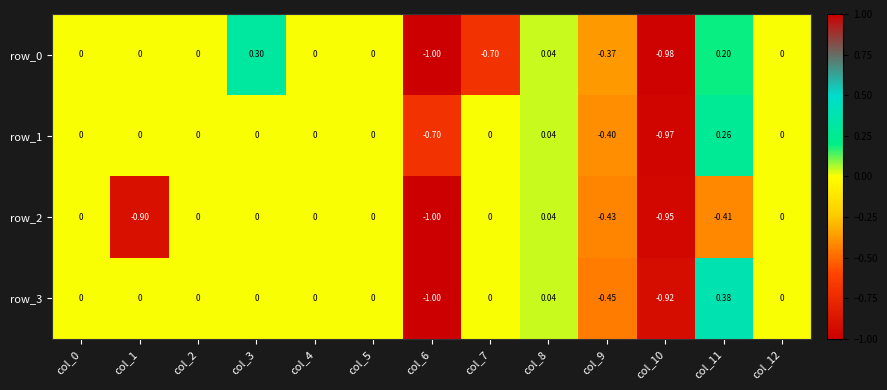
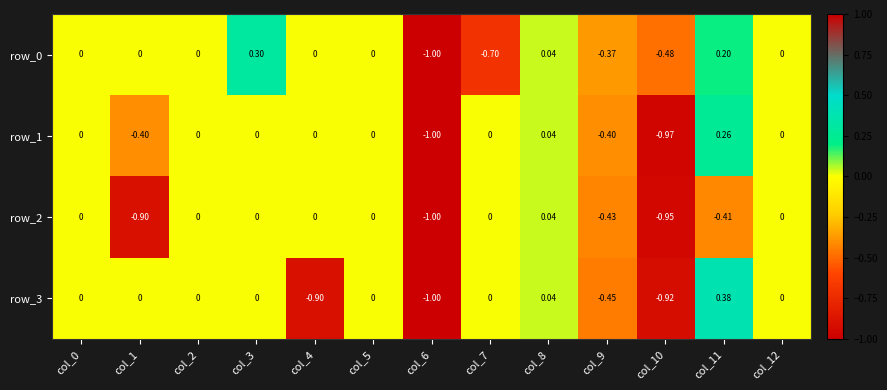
  {
    "row_0": {
      "col_0": 0,
      "col_1": 0,
      "col_2": 0,
      "col_3": 0.30,
      "col_4": 0,
      "col_5": 0,
      "col_6": -1.00,
      "col_7": -0.70,
      "col_8": 0.04,
      "col_9": -0.37,
-     "col_10": -0.98,
+     "col_10": -0.48,
      "col_11": 0.20,
      "col_12": 0
    },
    "row_1": {
      "col_0": 0,
-     "col_1": 0,
+     "col_1": -0.40,
      "col_2": 0,
      "col_3": 0,
      "col_4": 0,
      "col_5": 0,
-     "col_6": -0.70,
+     "col_6": -1.00,
      "col_7": 0,
      "col_8": 0.04,
      "col_9": -0.40,
      "col_10": -0.97,
      "col_11": 0.26,
      "col_12": 0
    },
    "row_2": {
      "col_0": 0,
      "col_1": -0.90,
      "col_2": 0,
      "col_3": 0,
      "col_4": 0,
      "col_5": 0,
      "col_6": -1.00,
      "col_7": 0,
      "col_8": 0.04,
      "col_9": -0.43,
      "col_10": -0.95,
      "col_11": -0.41,
      "col_12": 0
    },
    "row_3": {
      "col_0": 0,
      "col_1": 0,
      "col_2": 0,
      "col_3": 0,
-     "col_4": 0,
+     "col_4": -0.90,
      "col_5": 0,
      "col_6": -1.00,
      "col_7": 0,
      "col_8": 0.04,
      "col_9": -0.45,
      "col_10": -0.92,
      "col_11": 0.38,
      "col_12": 0
    }
  }
